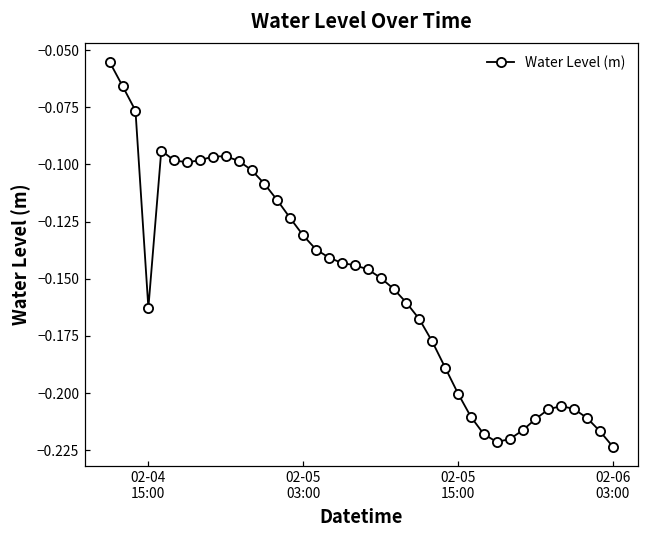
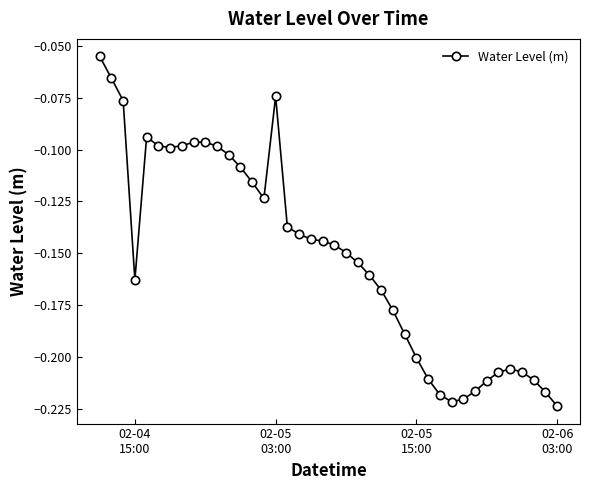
  {
    "02-04 15:00": -0.163,
-   "02-05 03:00": -0.131,
+   "02-05 03:00": -0.074,
    "02-05 15:00": -0.200,
    "02-06 03:00": -0.223
  }
